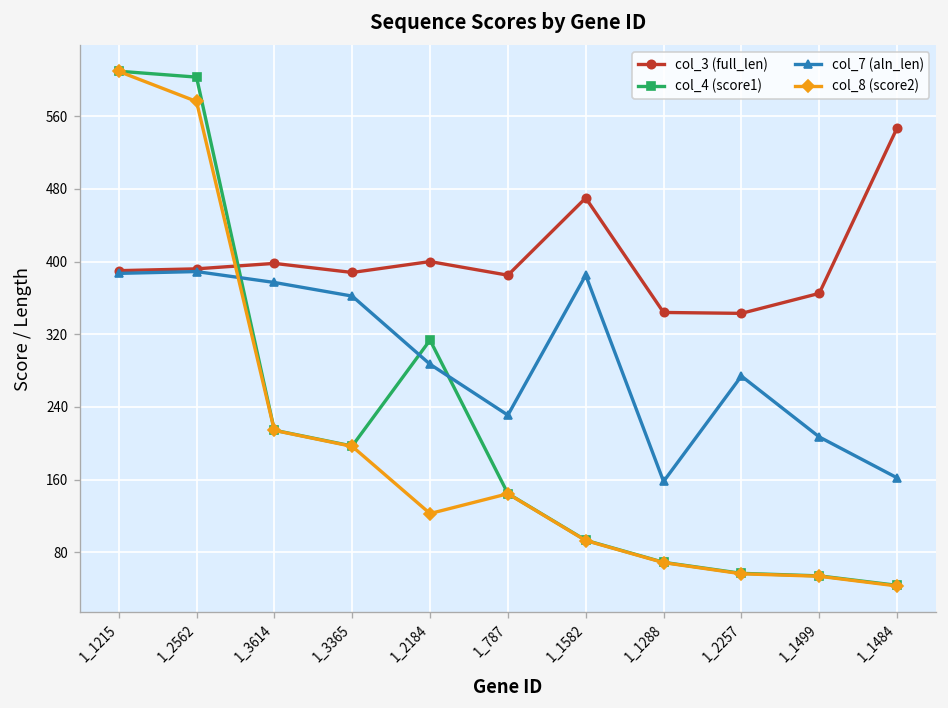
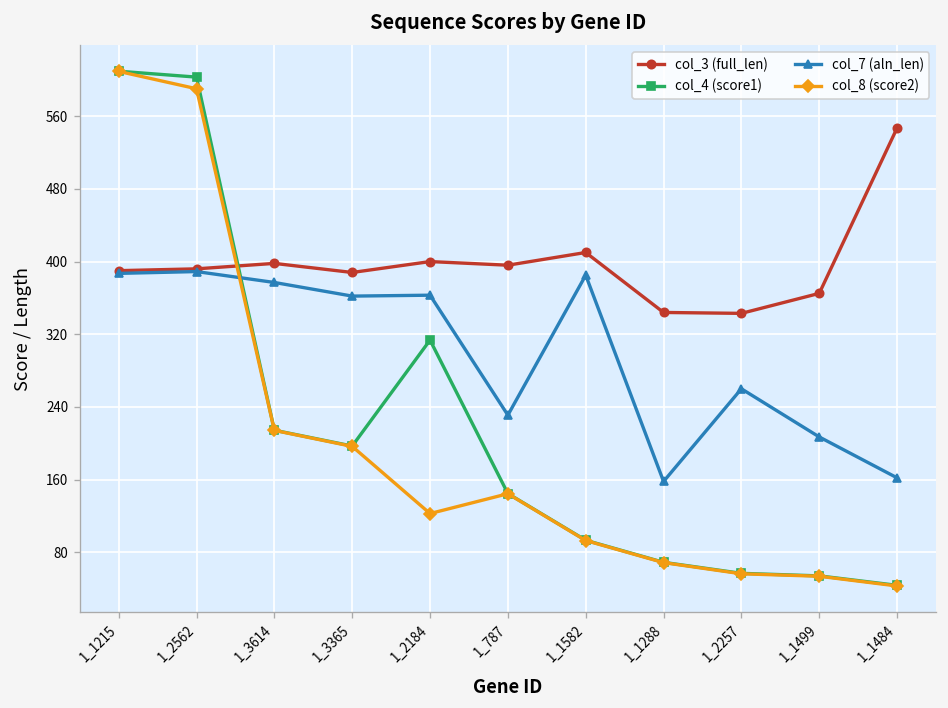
  {
    "col_3 (full_len)": {
      "1_3614": 400,
      "1_3365": 390,
      "1_2184": 400,
-     "1_787": 390,
-     "1_1582": 470,
+     "1_787": 400,
+     "1_1582": 410,
      "1_1288": 340,
      "1_2257": 340,
      "1_1499": 370,
      "1_1484": 550
    },
    "col_4 (score1)": {
      "1_2562": 600,
      "1_2184": 310
    },
    "col_7 (aln_len)": {
      "1_3614": 380,
      "1_3365": 360,
-     "1_2184": 290,
+     "1_2184": 360,
      "1_787": 230,
      "1_1582": 390,
      "1_1288": 160,
-     "1_2257": 270,
+     "1_2257": 260,
      "1_1499": 210,
      "1_1484": 160
    },
    "col_8 (score2)": {
-     "1_2562": 580,
+     "1_2562": 590,
      "1_2184": 120
    }
  }
